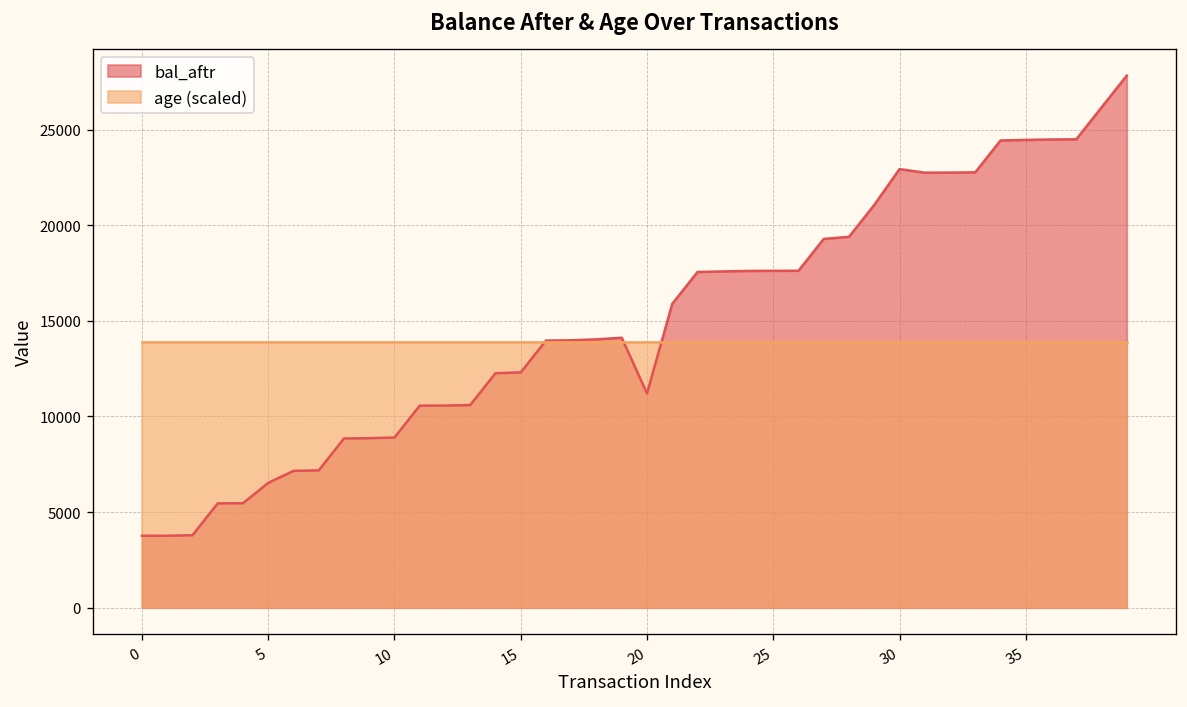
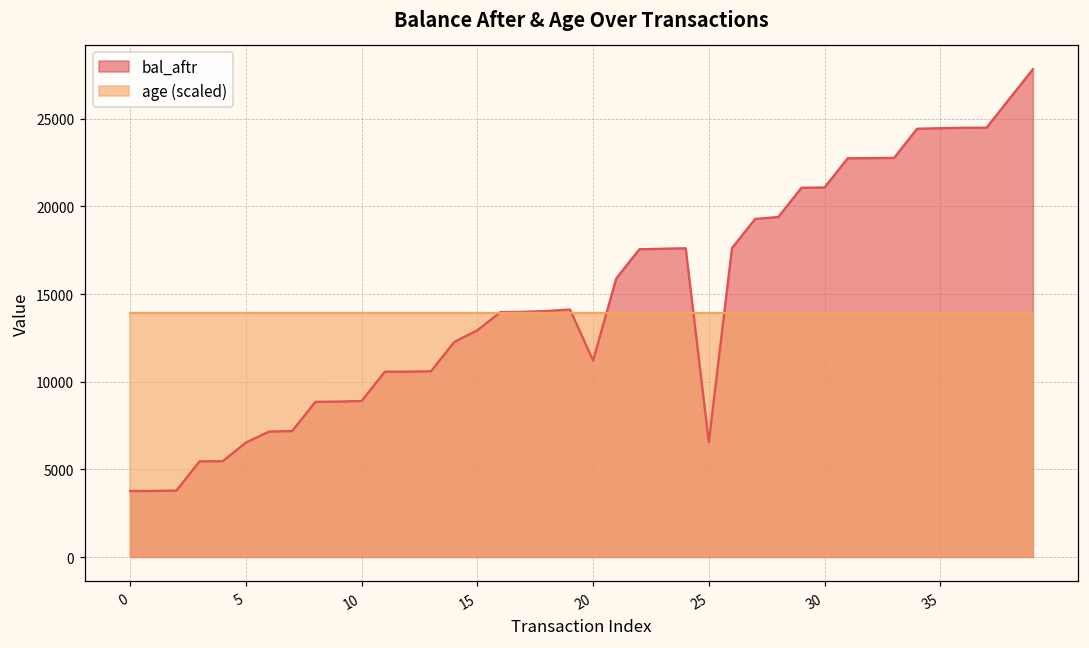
  {
    "bal_aftr": {
      "0": 3800,
      "5": 6500,
      "10": 8900,
-     "15": 12300,
+     "15": 12900,
      "20": 11200,
-     "25": 17600,
-     "30": 22900,
+     "25": 6500,
+     "30": 21100,
      "35": 24500
    },
    "age (scaled)": {
      "0": 13900,
      "5": 13900,
      "10": 13900,
      "15": 13900,
      "20": 13900,
      "25": 13900,
      "30": 13900,
      "35": 13900
    }
  }
